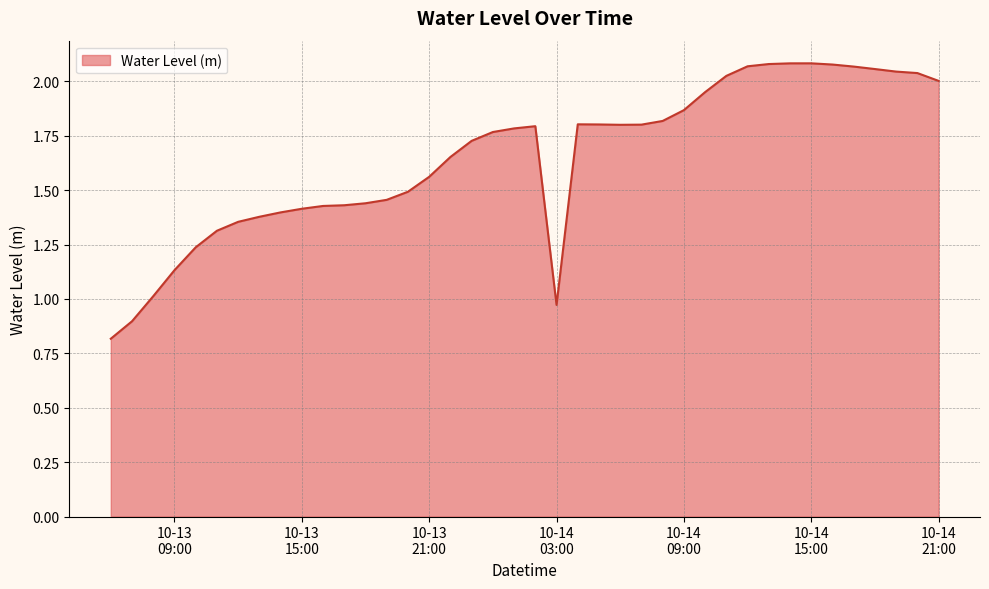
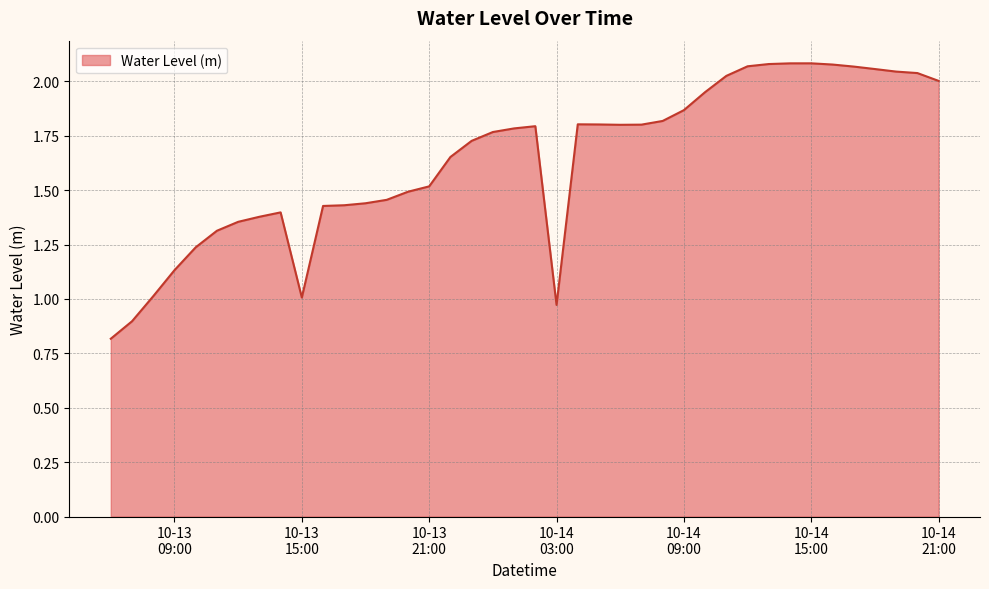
  {
    "10-13 09:00": 1.13,
-   "10-13 15:00": 1.41,
-   "10-13 21:00": 1.56,
+   "10-13 15:00": 1.01,
+   "10-13 21:00": 1.52,
    "10-14 03:00": 0.97,
    "10-14 09:00": 1.87,
    "10-14 15:00": 2.08,
    "10-14 21:00": 2.00
  }
